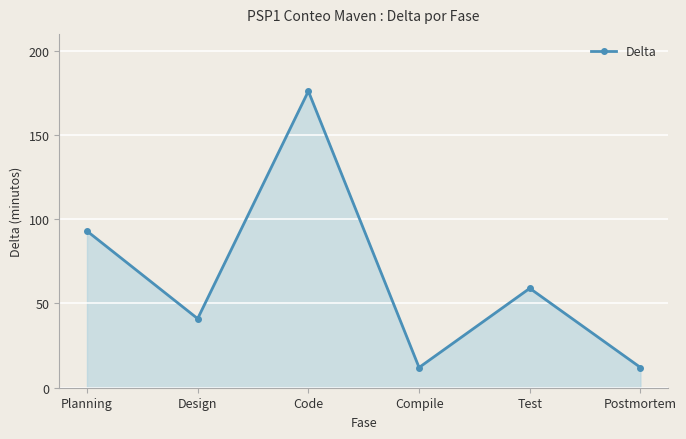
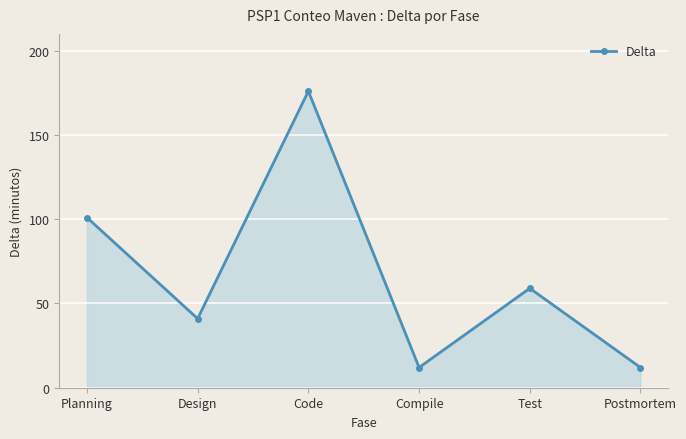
  {
-   "Planning": 93,
+   "Planning": 101,
    "Design": 41,
    "Code": 176,
    "Compile": 12,
    "Test": 59,
    "Postmortem": 12
  }
